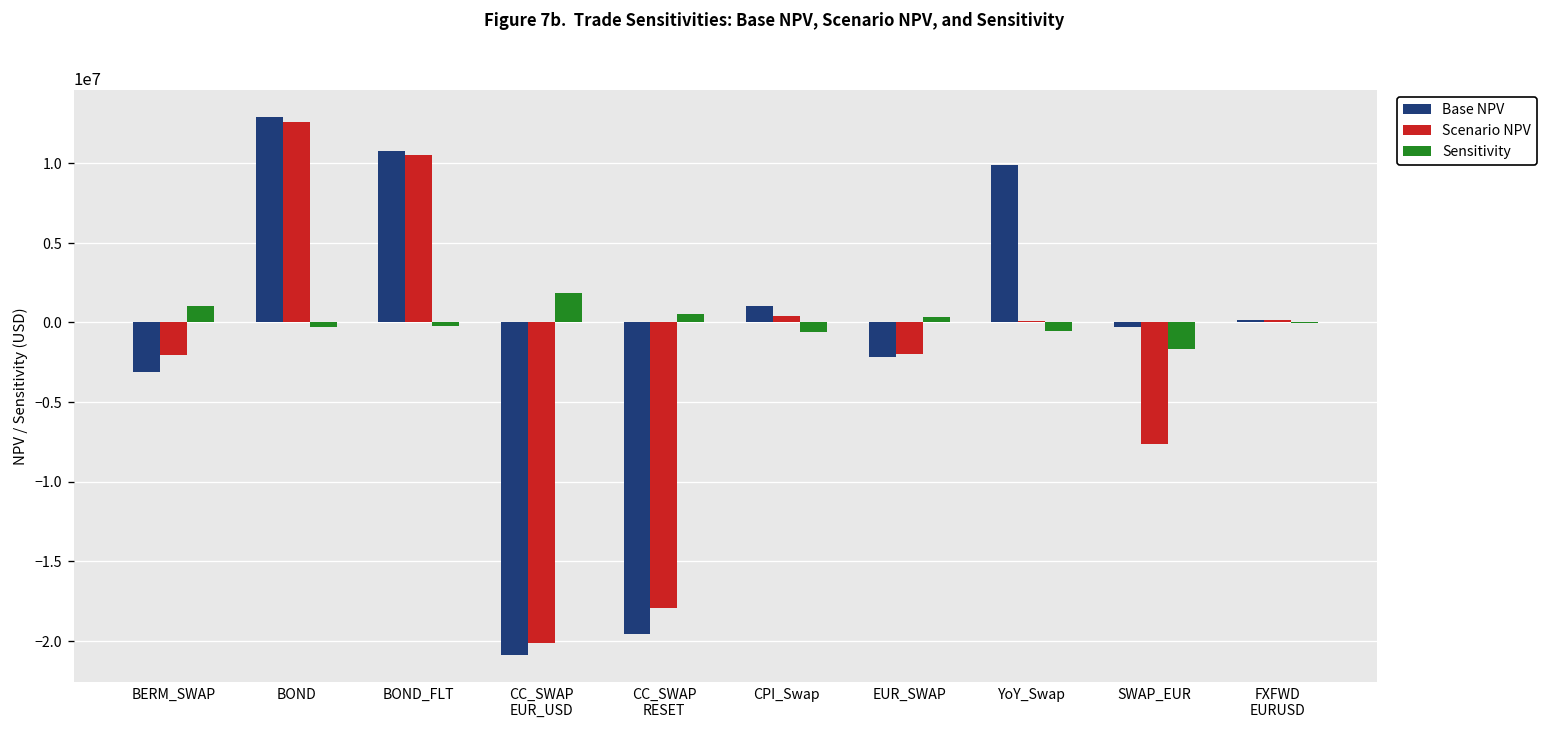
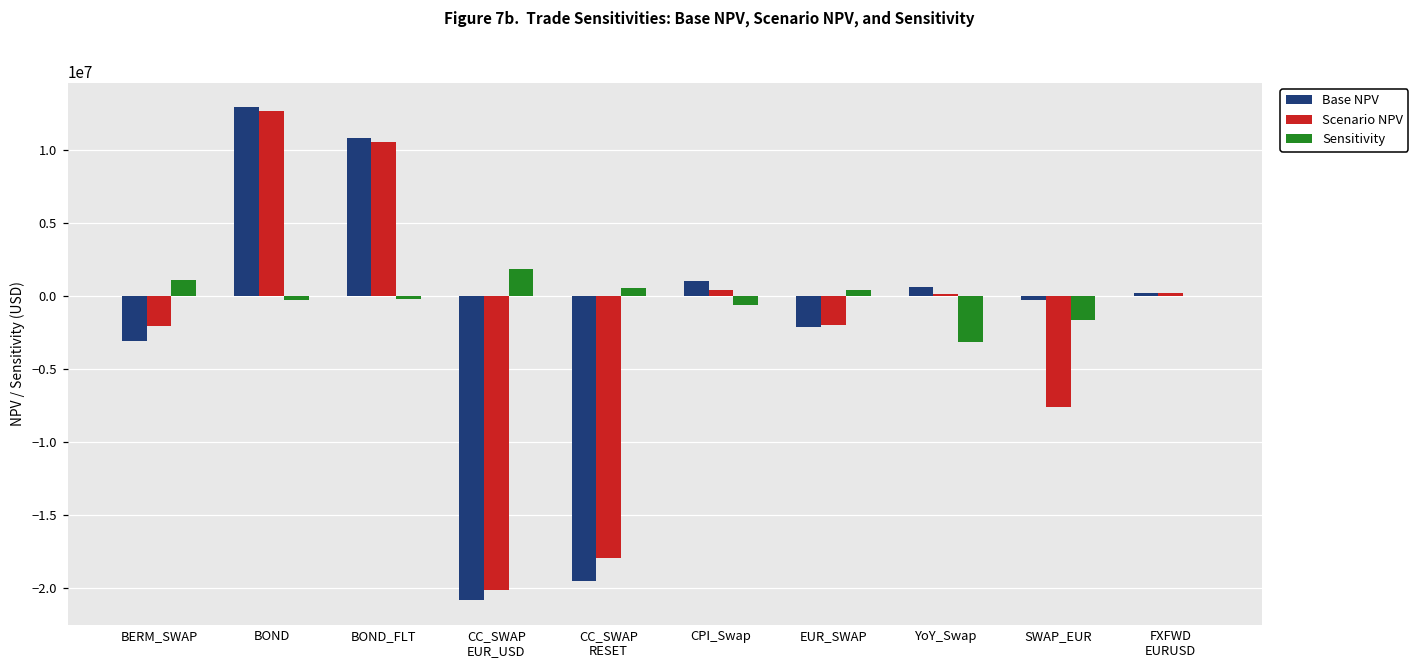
  {
    "Base NPV": {
      "BERM_SWAP": -3100000,
      "BOND": 12900000,
      "BOND_FLT": 10800000,
      "CC_SWAP EUR_USD": -20900000,
      "CC_SWAP RESET": -19600000,
      "CPI_Swap": 1000000,
      "EUR_SWAP": -2200000,
-     "YoY_Swap": 9900000,
+     "YoY_Swap": 600000,
      "SWAP_EUR": -300000
    },
    "Scenario NPV": {
      "BERM_SWAP": -2000000,
      "BOND": 12600000,
      "BOND_FLT": 10500000,
      "CC_SWAP EUR_USD": -20100000,
      "CC_SWAP RESET": -17900000,
      "CPI_Swap": 400000,
      "EUR_SWAP": -2000000,
      "SWAP_EUR": -7600000
    },
    "Sensitivity": {
      "BERM_SWAP": 1100000,
      "BOND": -300000,
      "BOND_FLT": -300000,
      "CC_SWAP EUR_USD": 1800000,
      "CC_SWAP RESET": 500000,
      "CPI_Swap": -600000,
      "EUR_SWAP": 400000,
-     "YoY_Swap": -500000,
+     "YoY_Swap": -3200000,
      "SWAP_EUR": -1700000
    }
  }
